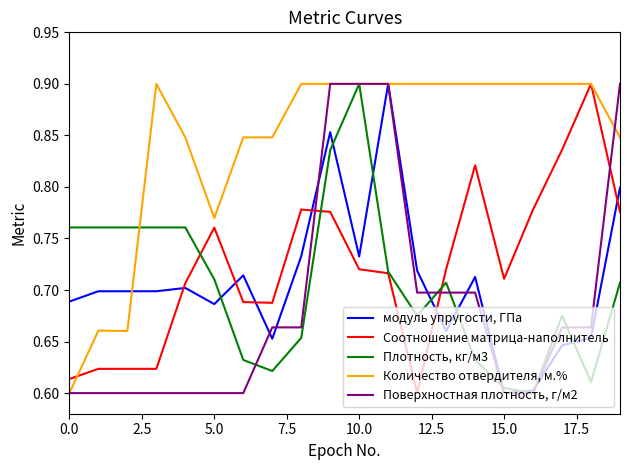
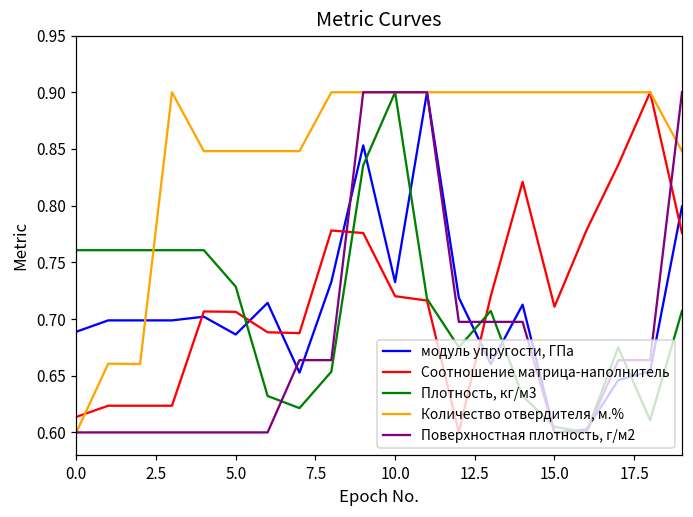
  {
    "модуль упругости, ГПа": {
      "0.0": 0.689,
      "5.0": 0.686,
      "10.0": 0.733
    },
    "Соотношение матрица-наполнитель": {
      "0.0": 0.614,
-     "5.0": 0.761,
+     "5.0": 0.706,
      "10.0": 0.720,
      "15.0": 0.711
    },
    "Плотность, кг/м3": {
      "0.0": 0.761,
-     "5.0": 0.710
+     "5.0": 0.729
    },
    "Количество отвердителя, м.%": {
-     "5.0": 0.770,
+     "5.0": 0.848,
      "15.0": 0.900
    },
    "Поверхностная плотность, г/м2": {
      "5.0": 0.600
    }
  }
